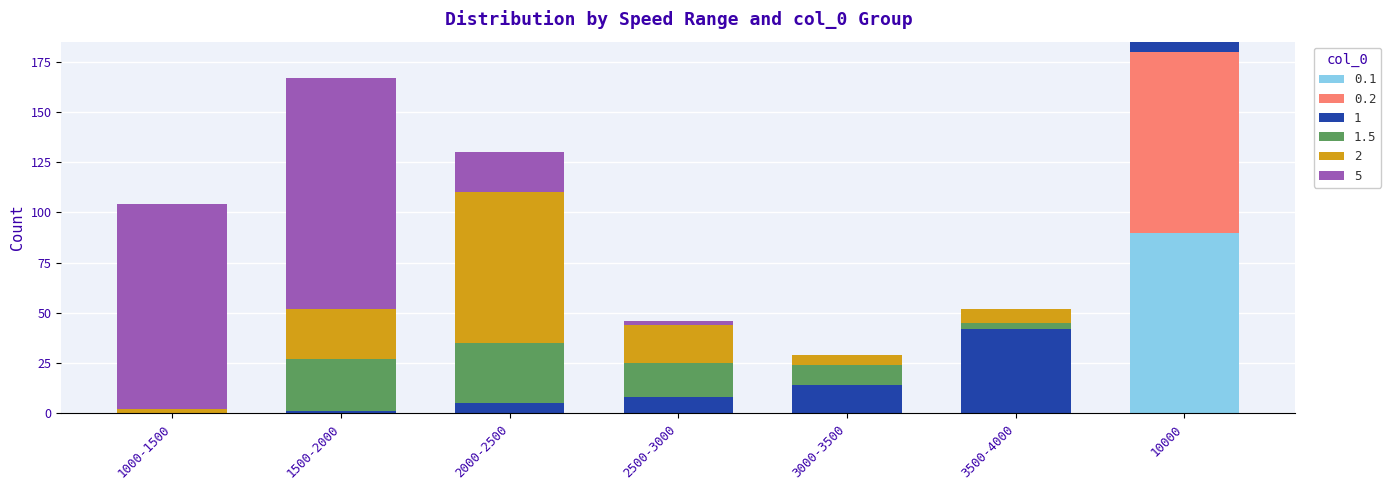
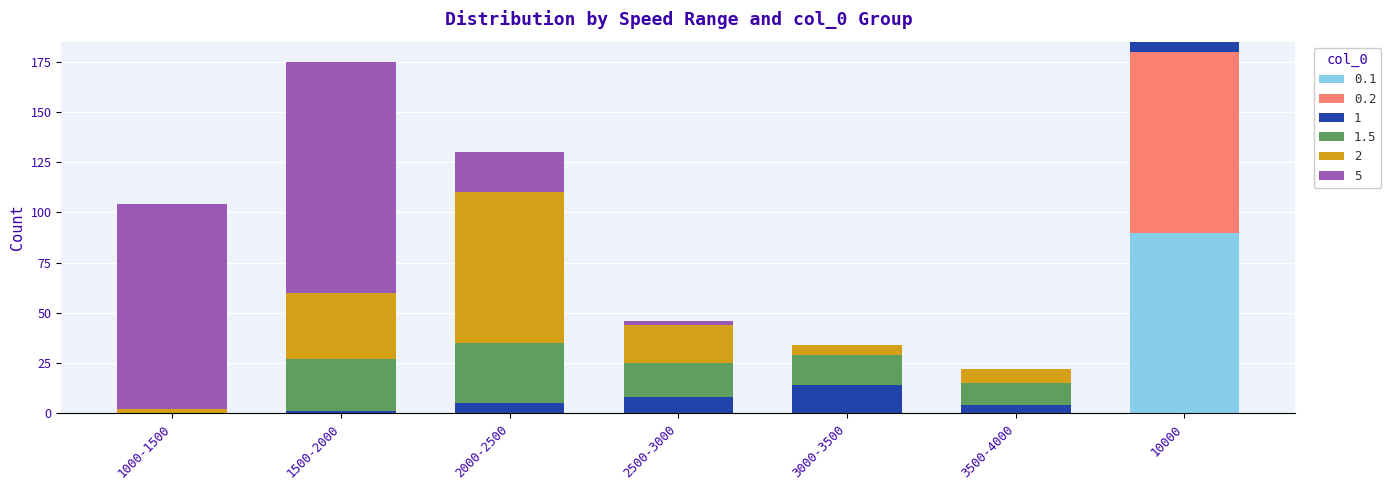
  {
    "0.1": {
      "1000-1500": 0,
      "1500-2000": 0,
      "2000-2500": 0,
      "2500-3000": 0,
      "3000-3500": 0,
      "3500-4000": 0,
      "10000": 90
    },
    "0.2": {
      "1000-1500": 0,
      "1500-2000": 0,
      "2000-2500": 0,
      "2500-3000": 0,
      "3000-3500": 0,
      "3500-4000": 0,
      "10000": 90
    },
    "1": {
      "1000-1500": 0,
      "2000-2500": 5,
      "2500-3000": 8,
      "3000-3500": 14,
-     "3500-4000": 42,
+     "3500-4000": 4,
      "10000": 5
    },
    "1.5": {
      "1000-1500": 0,
      "1500-2000": 26,
      "2000-2500": 30,
      "2500-3000": 17,
-     "3000-3500": 10,
-     "3500-4000": 3,
+     "3000-3500": 15,
+     "3500-4000": 11,
      "10000": 0
    },
    "2": {
      "1000-1500": 2,
-     "1500-2000": 25,
+     "1500-2000": 33,
      "2000-2500": 75,
      "2500-3000": 19,
      "3000-3500": 5,
      "3500-4000": 7,
      "10000": 0
    },
    "5": {
      "1000-1500": 102,
      "1500-2000": 115,
      "2000-2500": 20,
      "2500-3000": 2,
      "3000-3500": 0,
      "3500-4000": 0,
      "10000": 0
    }
  }
